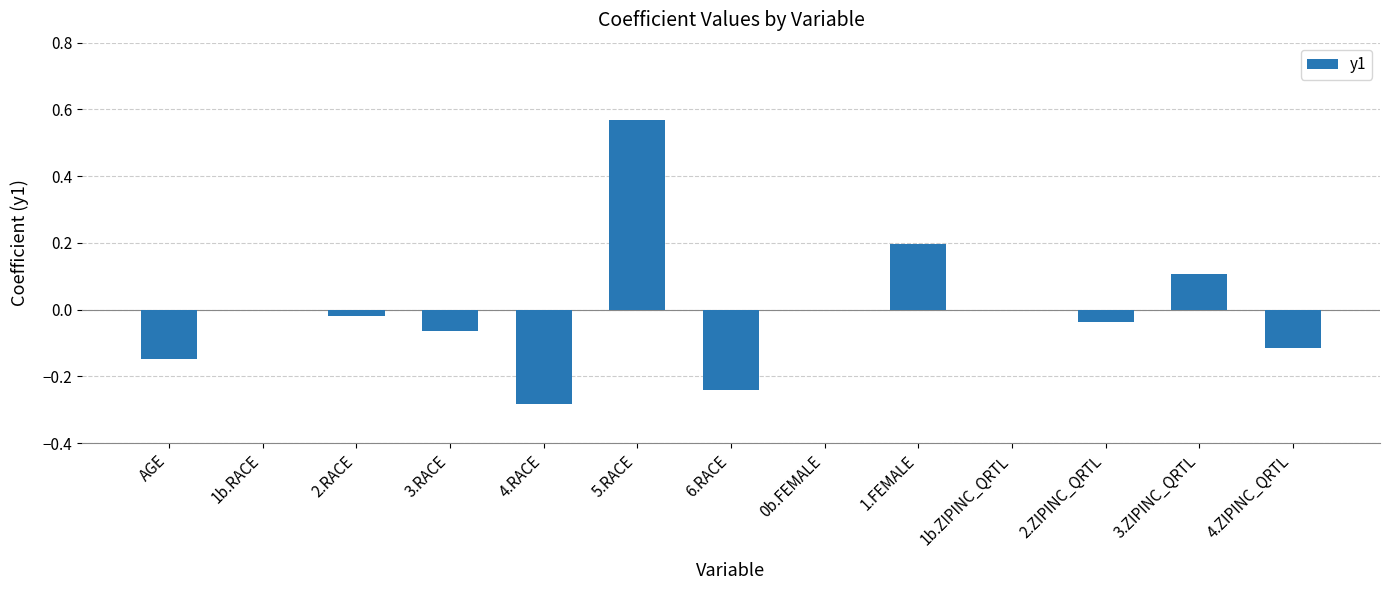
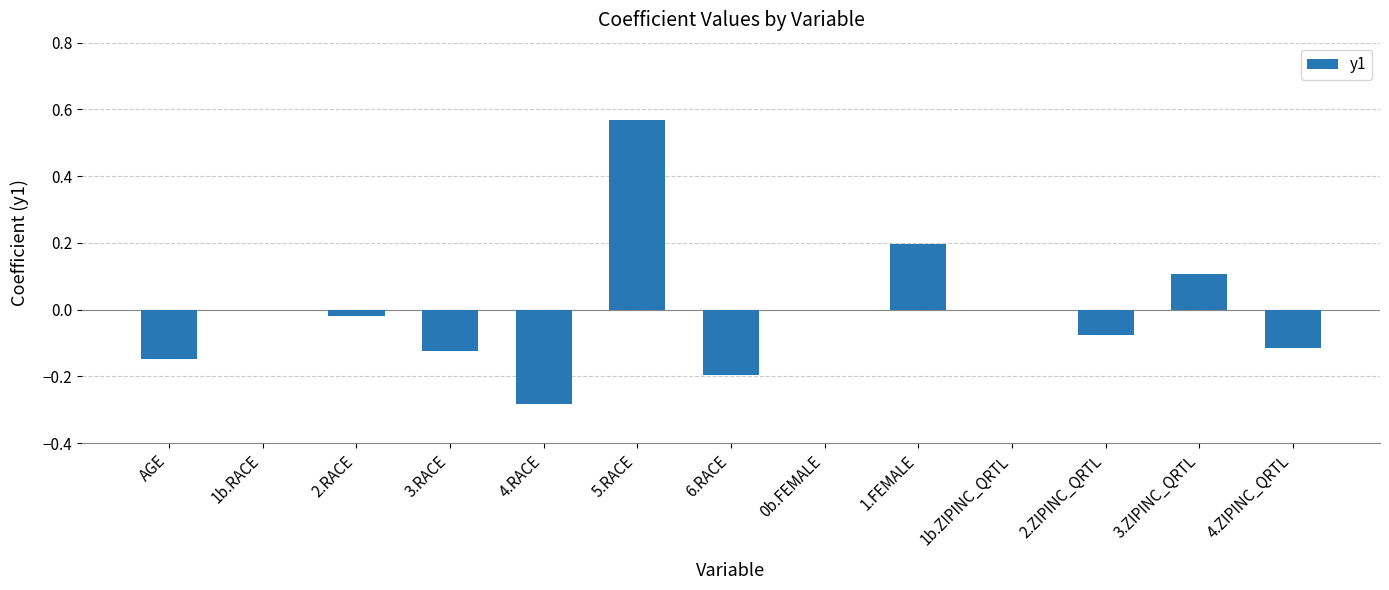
  {
    "AGE": -0.15,
    "1b.RACE": 0.00,
    "2.RACE": -0.02,
-   "3.RACE": -0.06,
+   "3.RACE": -0.12,
    "4.RACE": -0.28,
    "5.RACE": 0.57,
-   "6.RACE": -0.24,
+   "6.RACE": -0.20,
    "0b.FEMALE": 0.00,
    "1.FEMALE": 0.20,
    "1b.ZIPINC_QRTL": 0.00,
-   "2.ZIPINC_QRTL": -0.04,
+   "2.ZIPINC_QRTL": -0.08,
    "3.ZIPINC_QRTL": 0.11,
    "4.ZIPINC_QRTL": -0.11
  }
